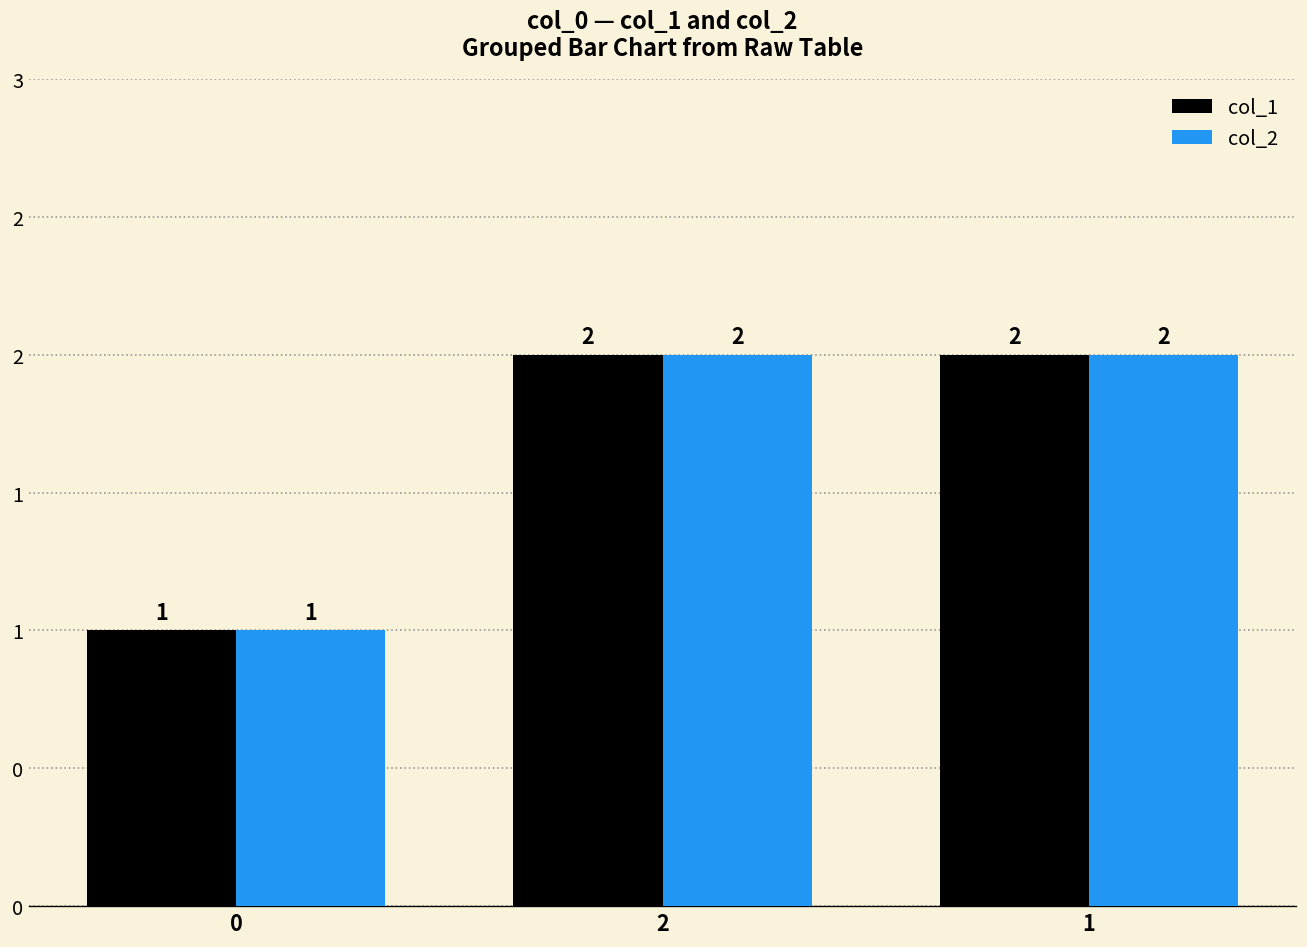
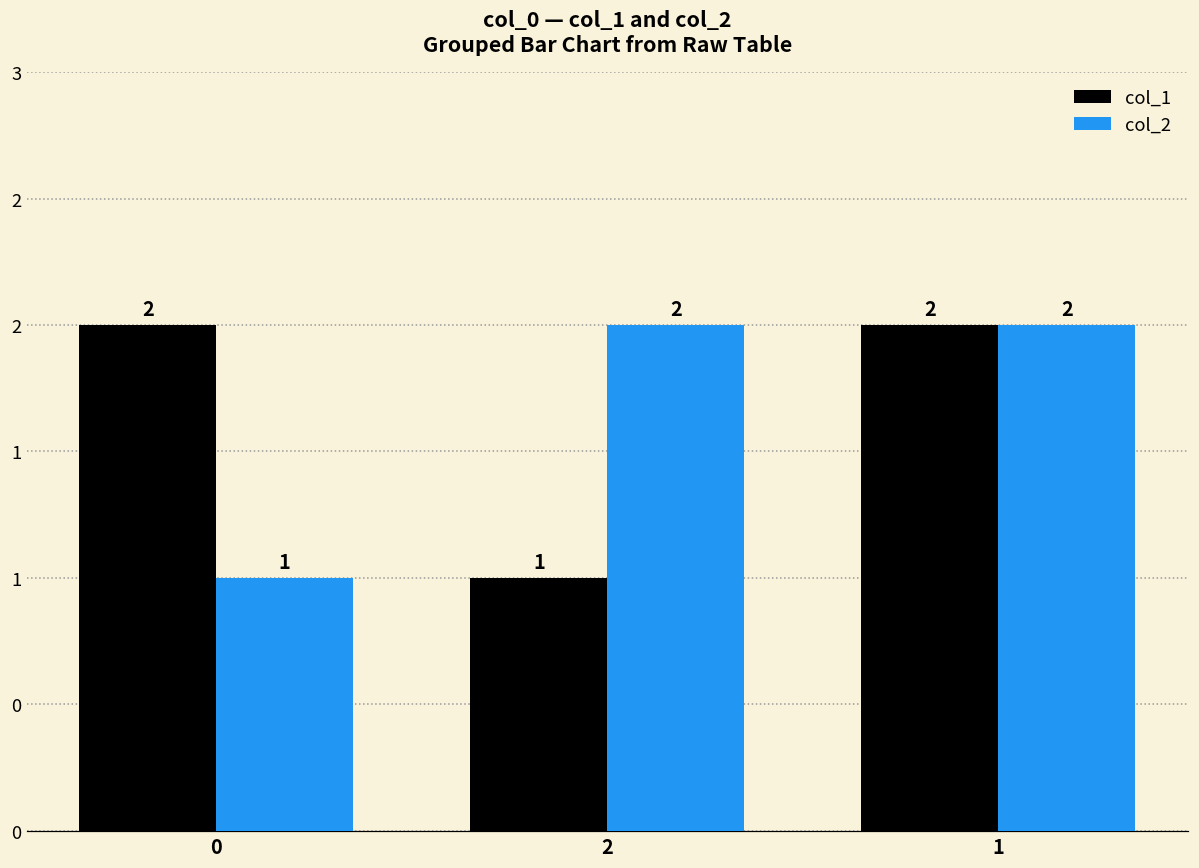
  {
    "col_1": {
-     "0": 1,
-     "2": 2,
+     "0": 2,
+     "2": 1,
      "1": 2
    },
    "col_2": {
      "0": 1,
      "2": 2,
      "1": 2
    }
  }
